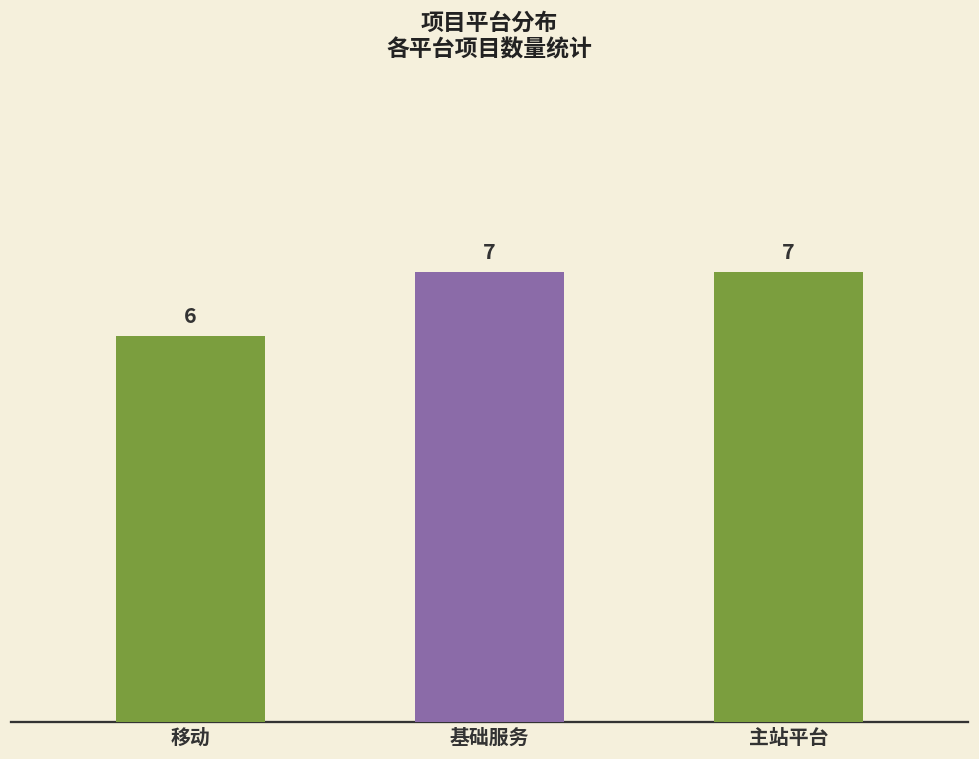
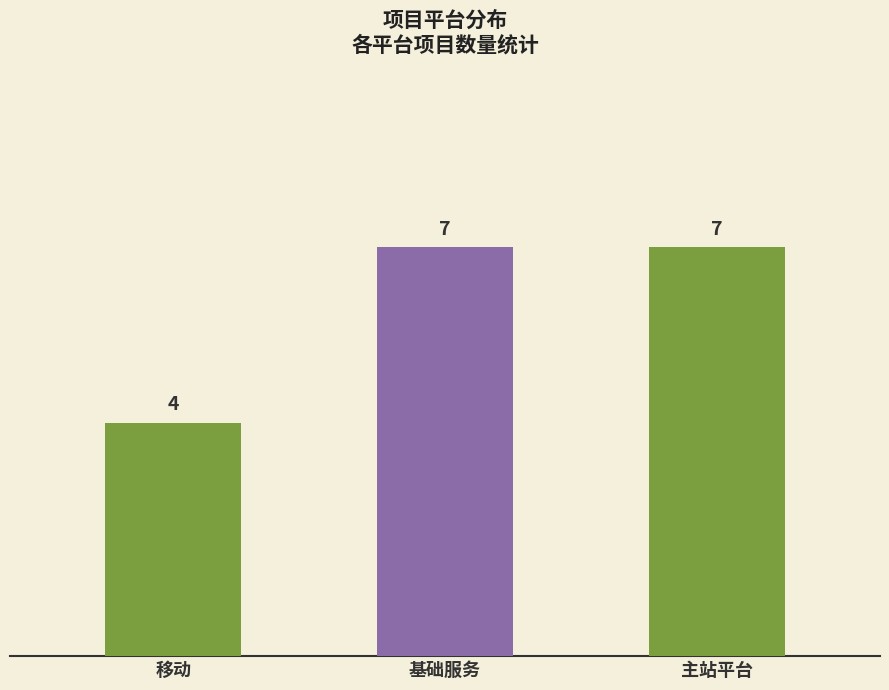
  {
-   "移动": 6,
+   "移动": 4,
    "基础服务": 7,
    "主站平台": 7
  }
